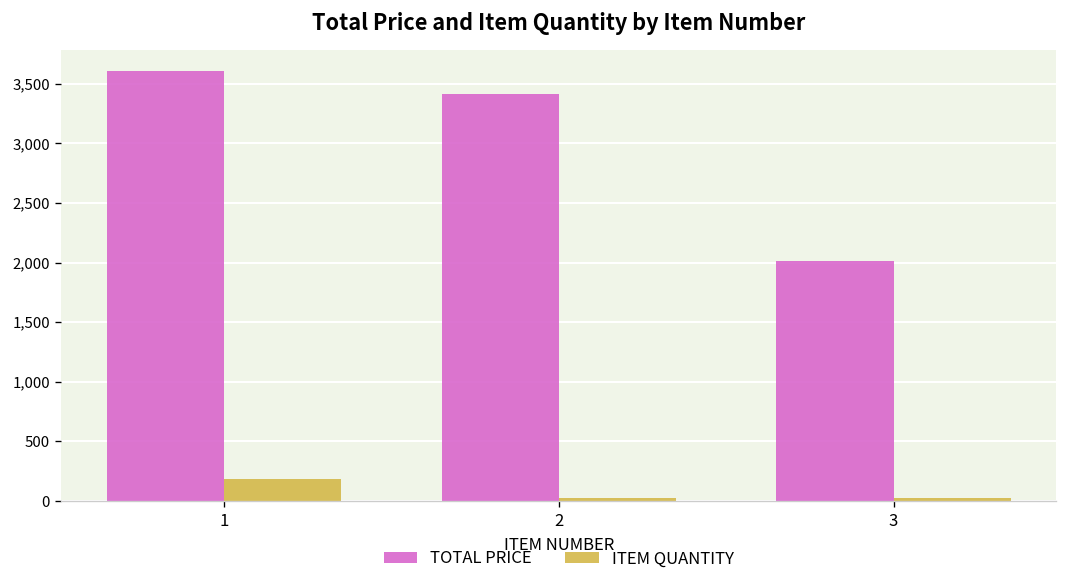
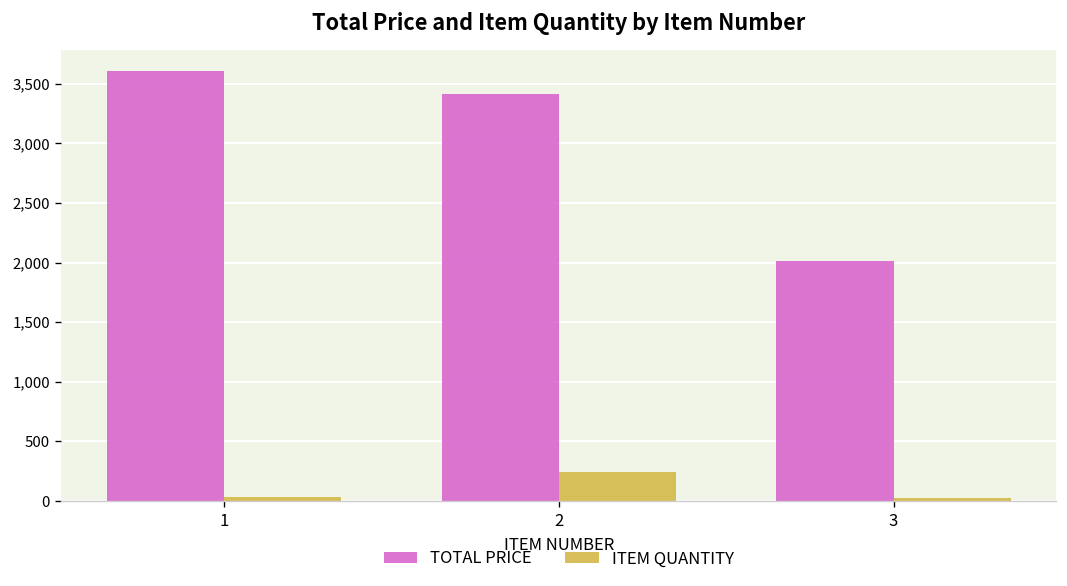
  {
    "TOTAL PRICE": {
      "1": "3,600",
      "2": "3,400",
      "3": "2,000"
    },
    "ITEM QUANTITY": {
-     "1": "200",
-     "2": "0",
+     "1": "0",
+     "2": "200",
      "3": "0"
    }
  }
